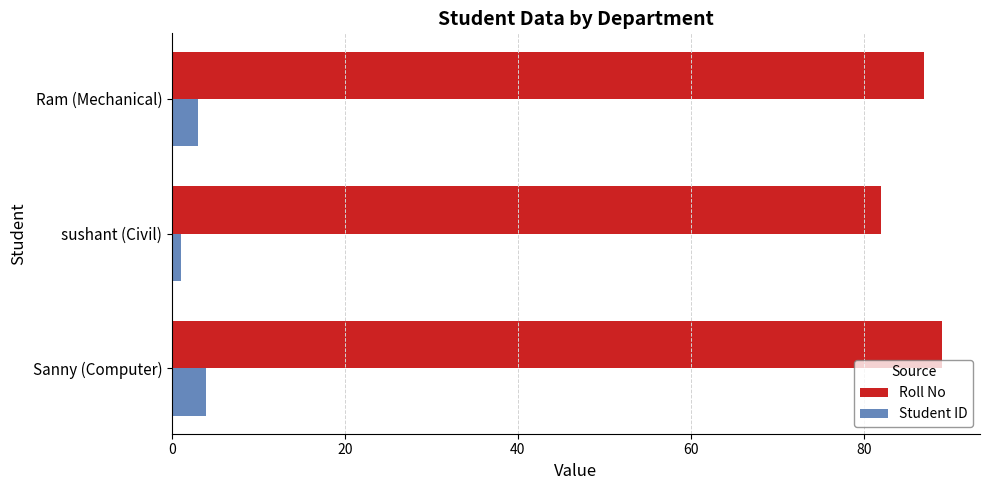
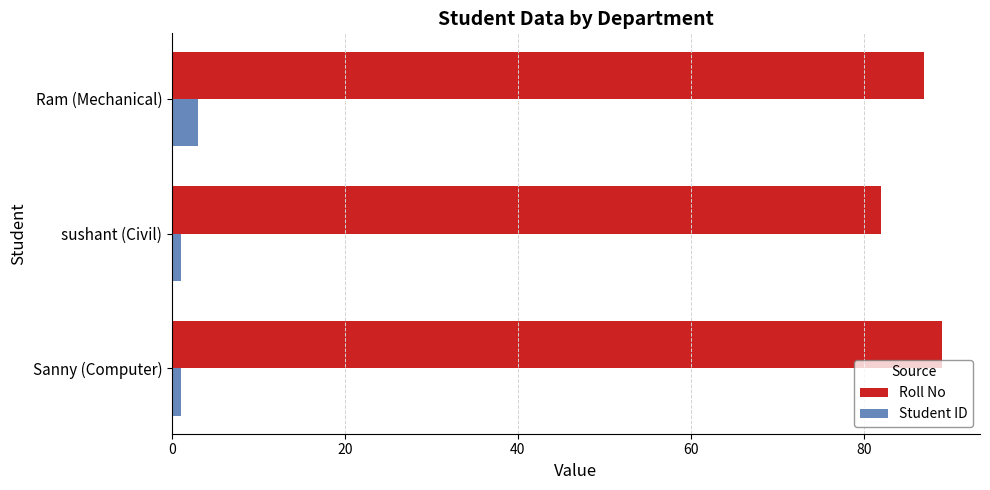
  {
    "Roll No": {
      "Ram (Mechanical)": 87,
      "sushant (Civil)": 82,
      "Sanny (Computer)": 89
    },
    "Student ID": {
      "Ram (Mechanical)": 3,
      "sushant (Civil)": 1,
-     "Sanny (Computer)": 4
+     "Sanny (Computer)": 1
    }
  }
